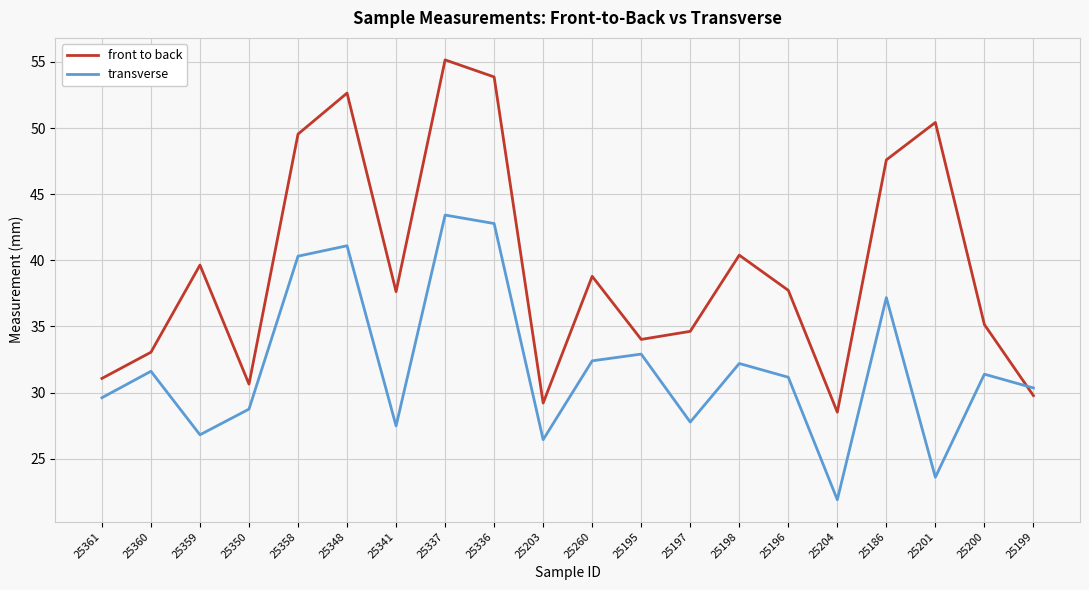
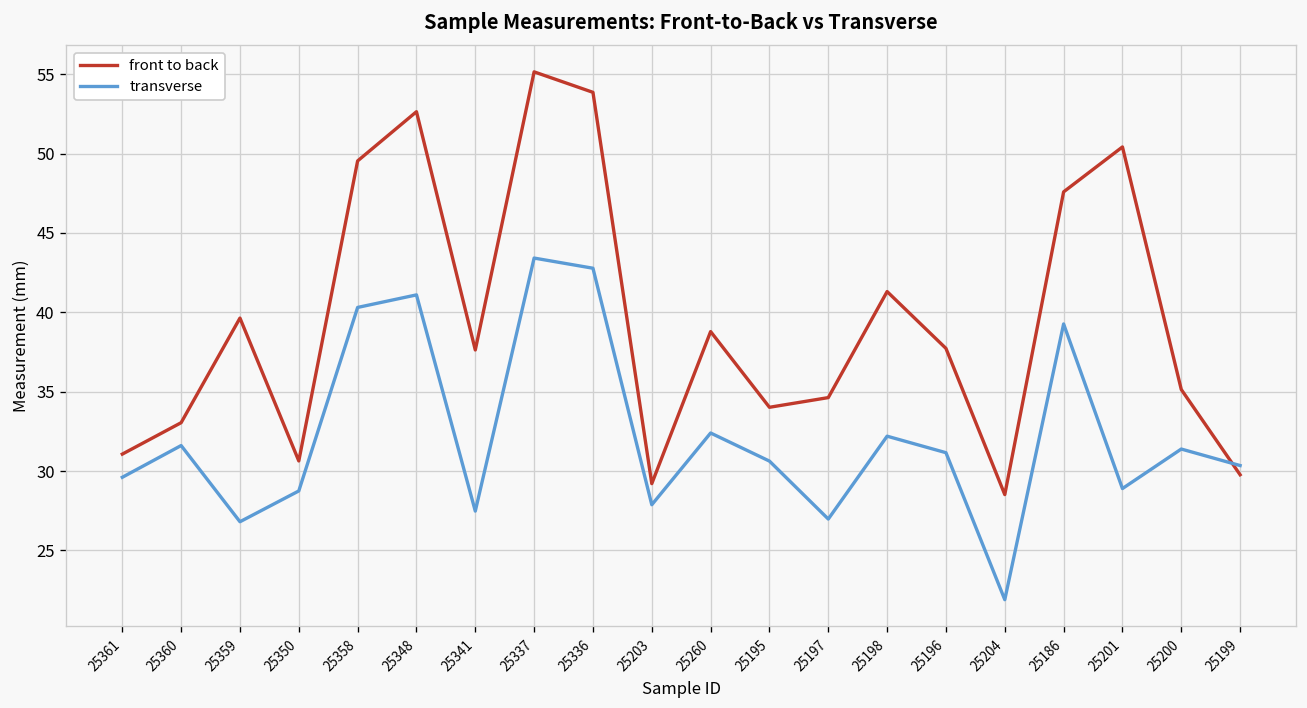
  {
    "front to back": {
      "25361": 31.1,
      "25360": 33.1,
      "25359": 39.6,
      "25350": 30.6,
      "25358": 49.5,
      "25348": 52.6,
      "25341": 37.6,
      "25337": 55.2,
      "25336": 53.9,
      "25203": 29.2,
      "25260": 38.8,
      "25195": 34.0,
      "25197": 34.6,
-     "25198": 40.4,
+     "25198": 41.3,
      "25196": 37.7,
      "25204": 28.5,
      "25186": 47.6,
      "25201": 50.4,
      "25200": 35.1,
      "25199": 29.8
    },
    "transverse": {
      "25361": 29.6,
      "25360": 31.6,
      "25359": 26.8,
      "25350": 28.8,
      "25358": 40.3,
      "25348": 41.1,
      "25341": 27.5,
      "25337": 43.4,
      "25336": 42.8,
-     "25203": 26.4,
+     "25203": 27.9,
      "25260": 32.4,
-     "25195": 32.9,
-     "25197": 27.8,
+     "25195": 30.6,
+     "25197": 27.0,
      "25198": 32.2,
      "25196": 31.2,
      "25204": 21.9,
-     "25186": 37.2,
-     "25201": 23.6,
+     "25186": 39.3,
+     "25201": 28.9,
      "25200": 31.4,
      "25199": 30.4
    }
  }
